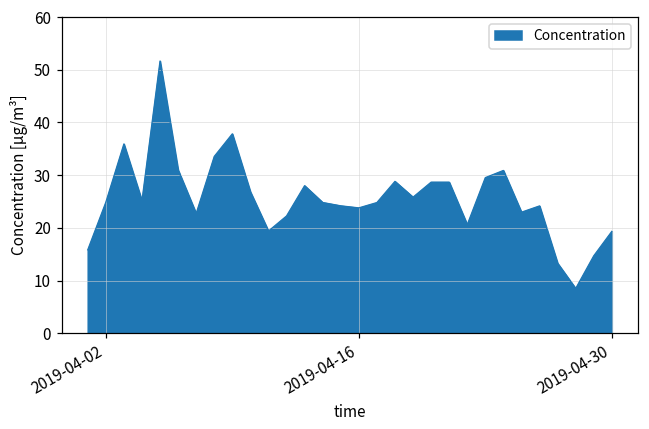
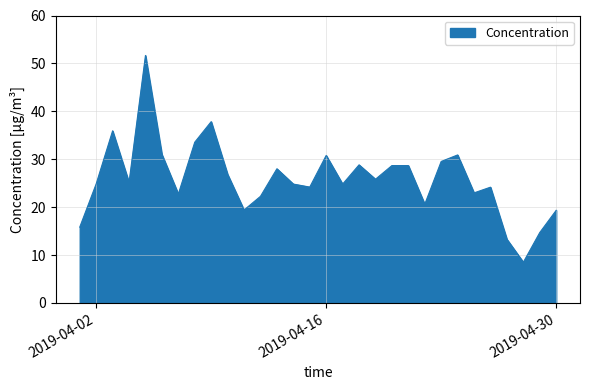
  {
    "2019-04-02": 25,
-   "2019-04-16": 24,
+   "2019-04-16": 31,
    "2019-04-30": 19
  }
